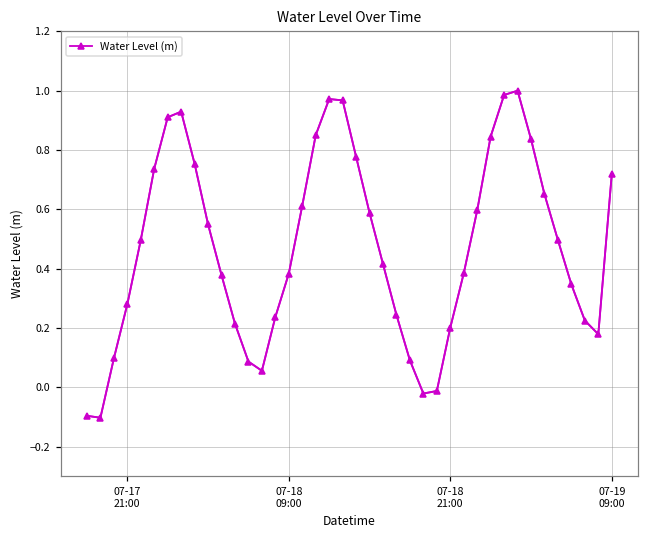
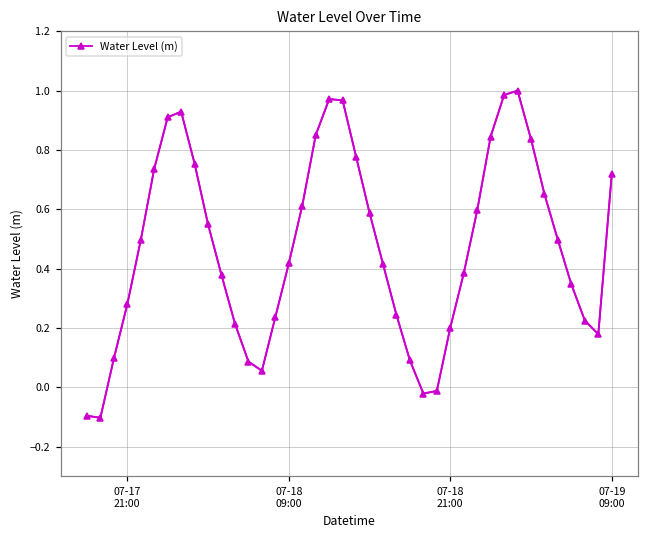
  {
    "07-17 21:00": 0.28,
-   "07-18 09:00": 0.38,
+   "07-18 09:00": 0.42,
    "07-18 21:00": 0.20,
    "07-19 09:00": 0.72
  }
